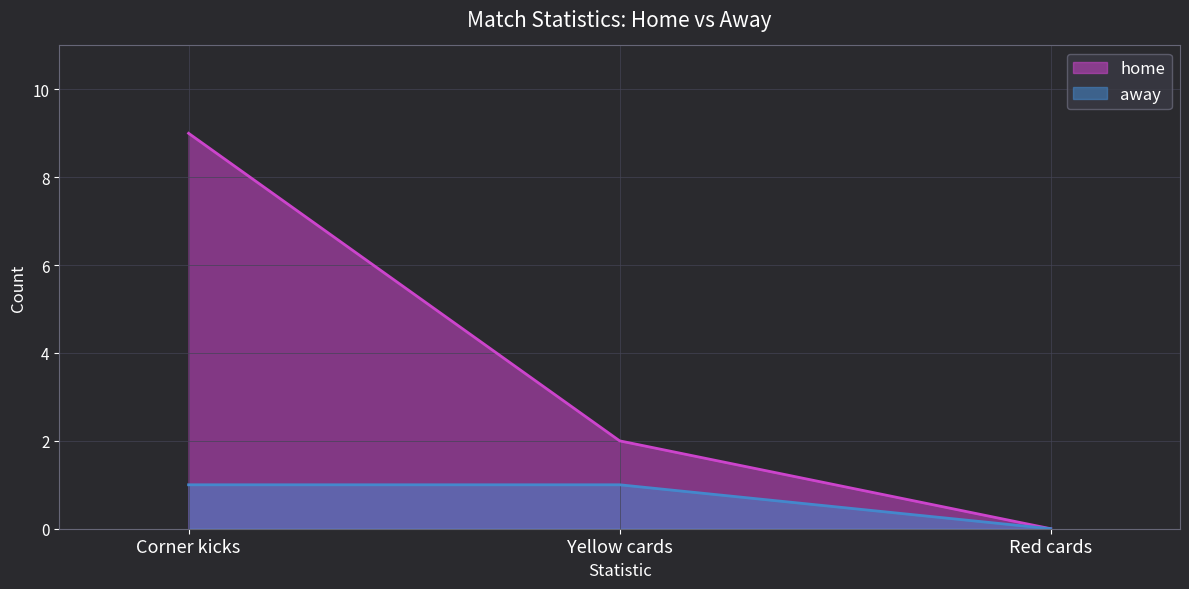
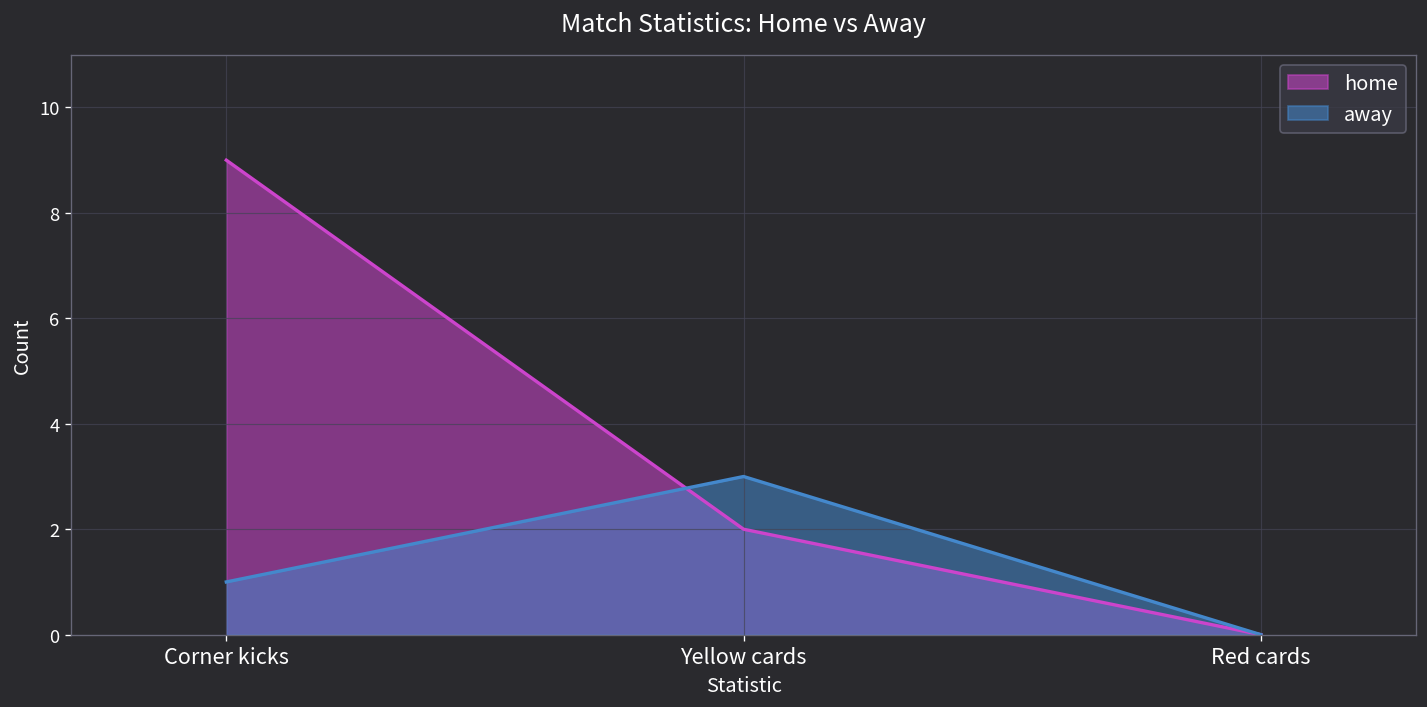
  {
    "home": {
      "Corner kicks": 9,
      "Yellow cards": 2
    },
    "away": {
      "Corner kicks": 1,
-     "Yellow cards": 1
+     "Yellow cards": 3
    }
  }
